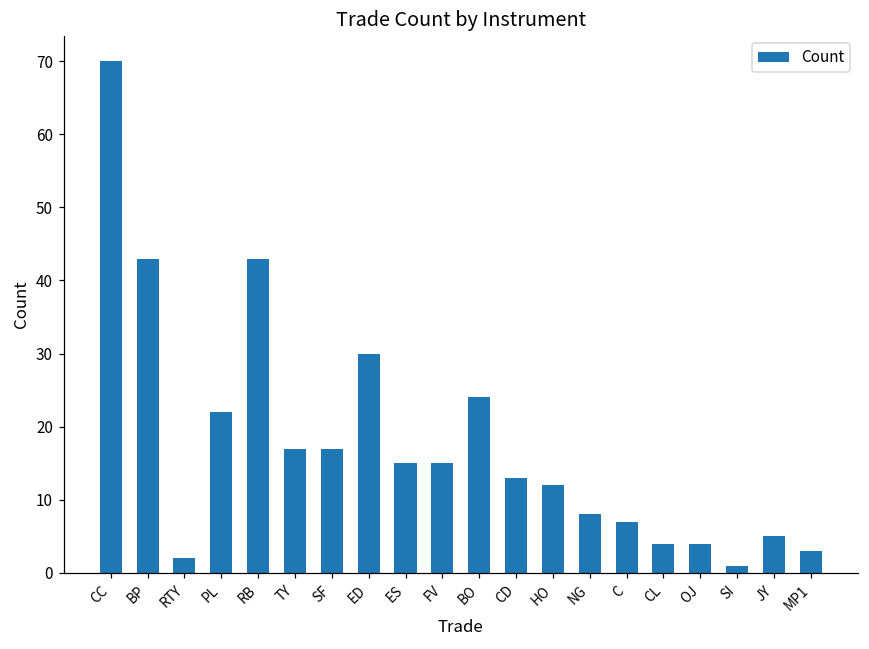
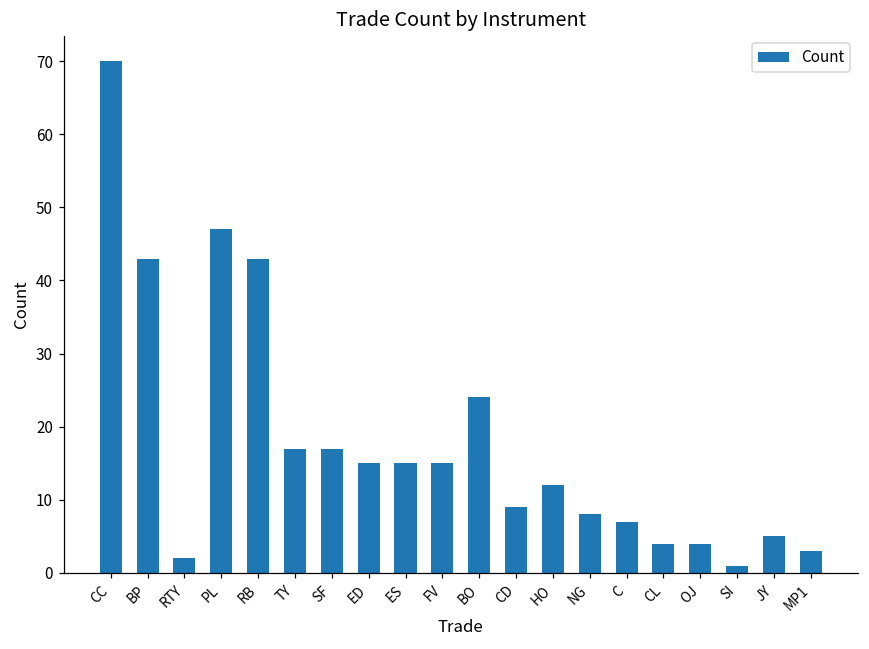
  {
    "CC": 70,
    "BP": 43,
    "RTY": 2,
-   "PL": 22,
+   "PL": 47,
    "RB": 43,
    "TY": 17,
    "SF": 17,
-   "ED": 30,
+   "ED": 15,
    "ES": 15,
    "FV": 15,
    "BO": 24,
-   "CD": 13,
+   "CD": 9,
    "HO": 12,
    "NG": 8,
    "C": 7,
    "CL": 4,
    "OJ": 4,
    "SI": 1,
    "JY": 5,
    "MP1": 3
  }
